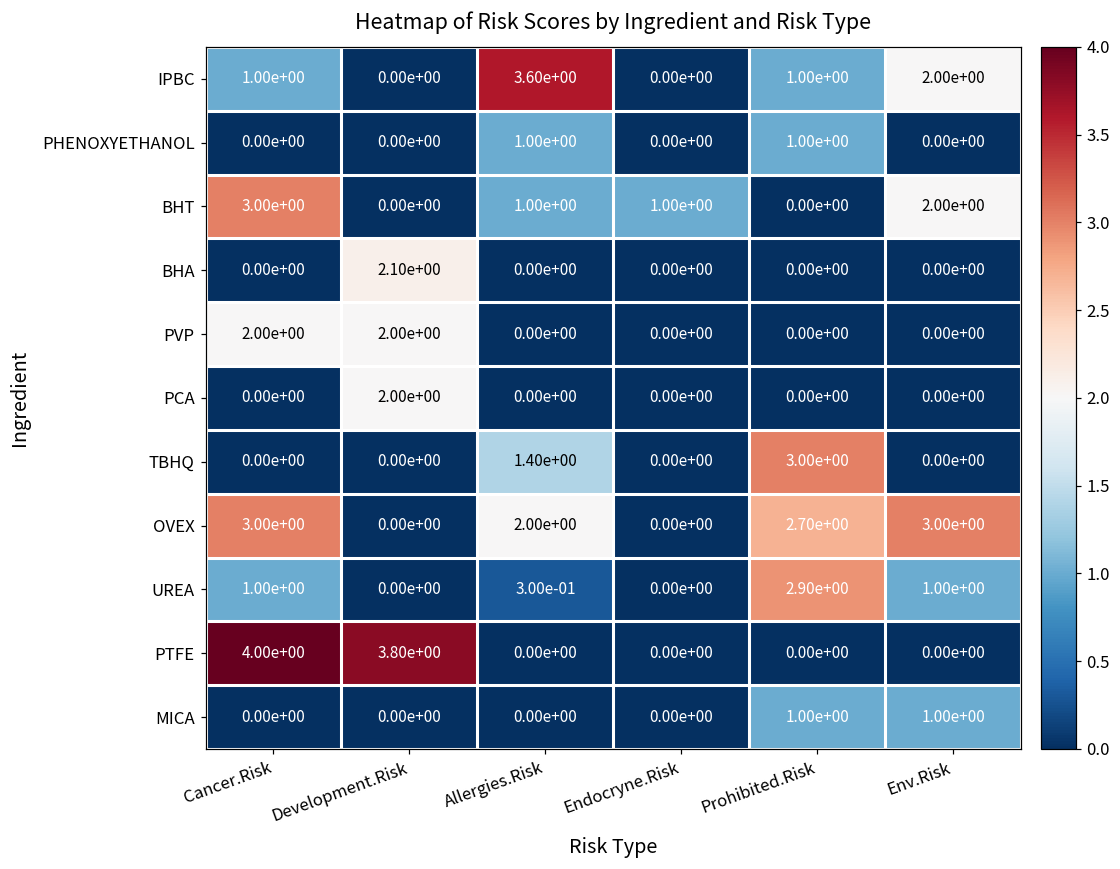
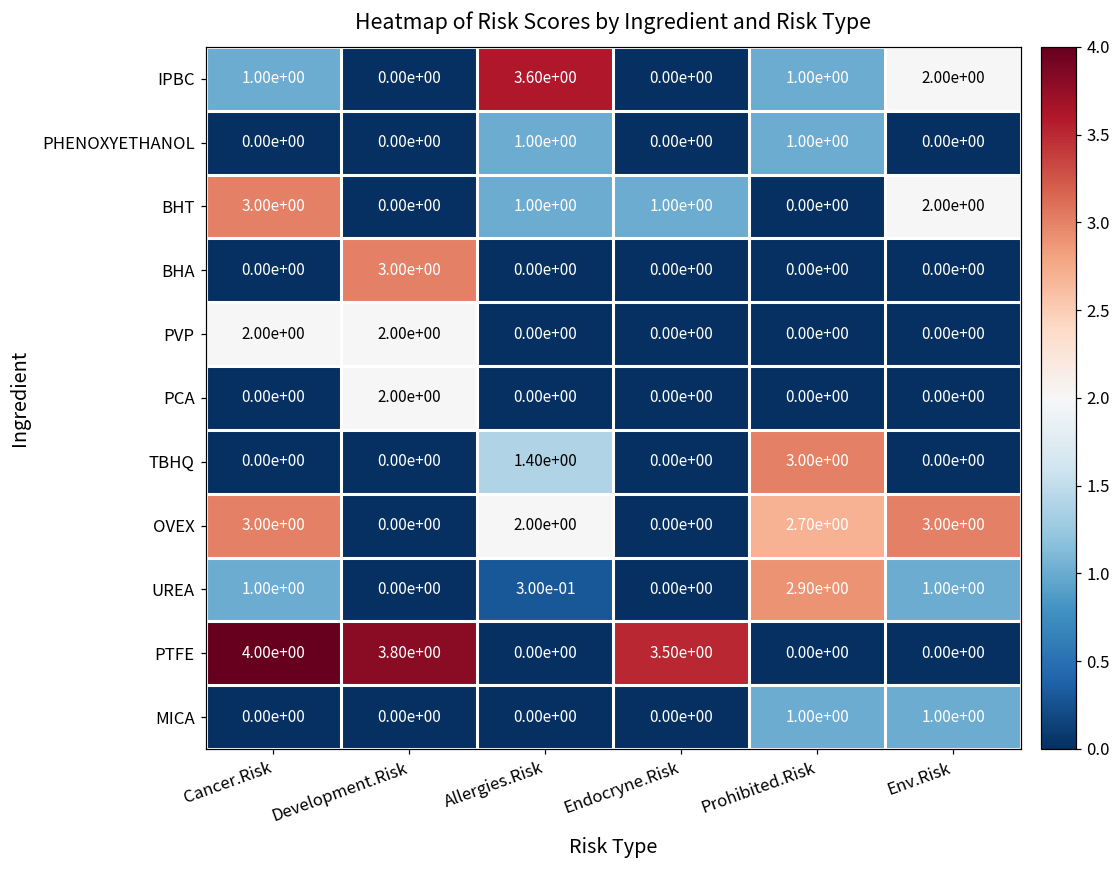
  {
    "IPBC": {
      "Cancer.Risk": "1.00e+00",
      "Development.Risk": "0.00e+00",
      "Allergies.Risk": "3.60e+00",
      "Endocryne.Risk": "0.00e+00",
      "Prohibited.Risk": "1.00e+00",
      "Env.Risk": "2.00e+00"
    },
    "PHENOXYETHANOL": {
      "Cancer.Risk": "0.00e+00",
      "Development.Risk": "0.00e+00",
      "Allergies.Risk": "1.00e+00",
      "Endocryne.Risk": "0.00e+00",
      "Prohibited.Risk": "1.00e+00",
      "Env.Risk": "0.00e+00"
    },
    "BHT": {
      "Cancer.Risk": "3.00e+00",
      "Development.Risk": "0.00e+00",
      "Allergies.Risk": "1.00e+00",
      "Endocryne.Risk": "1.00e+00",
      "Prohibited.Risk": "0.00e+00",
      "Env.Risk": "2.00e+00"
    },
    "BHA": {
      "Cancer.Risk": "0.00e+00",
-     "Development.Risk": "2.10e+00",
+     "Development.Risk": "3.00e+00",
      "Allergies.Risk": "0.00e+00",
      "Endocryne.Risk": "0.00e+00",
      "Prohibited.Risk": "0.00e+00",
      "Env.Risk": "0.00e+00"
    },
    "PVP": {
      "Cancer.Risk": "2.00e+00",
      "Development.Risk": "2.00e+00",
      "Allergies.Risk": "0.00e+00",
      "Endocryne.Risk": "0.00e+00",
      "Prohibited.Risk": "0.00e+00",
      "Env.Risk": "0.00e+00"
    },
    "PCA": {
      "Cancer.Risk": "0.00e+00",
      "Development.Risk": "2.00e+00",
      "Allergies.Risk": "0.00e+00",
      "Endocryne.Risk": "0.00e+00",
      "Prohibited.Risk": "0.00e+00",
      "Env.Risk": "0.00e+00"
    },
    "TBHQ": {
      "Cancer.Risk": "0.00e+00",
      "Development.Risk": "0.00e+00",
      "Allergies.Risk": "1.40e+00",
      "Endocryne.Risk": "0.00e+00",
      "Prohibited.Risk": "3.00e+00",
      "Env.Risk": "0.00e+00"
    },
    "OVEX": {
      "Cancer.Risk": "3.00e+00",
      "Development.Risk": "0.00e+00",
      "Allergies.Risk": "2.00e+00",
      "Endocryne.Risk": "0.00e+00",
      "Prohibited.Risk": "2.70e+00",
      "Env.Risk": "3.00e+00"
    },
    "UREA": {
      "Cancer.Risk": "1.00e+00",
      "Development.Risk": "0.00e+00",
      "Allergies.Risk": "3.00e-01",
      "Endocryne.Risk": "0.00e+00",
      "Prohibited.Risk": "2.90e+00",
      "Env.Risk": "1.00e+00"
    },
    "PTFE": {
      "Cancer.Risk": "4.00e+00",
      "Development.Risk": "3.80e+00",
      "Allergies.Risk": "0.00e+00",
-     "Endocryne.Risk": "0.00e+00",
+     "Endocryne.Risk": "3.50e+00",
      "Prohibited.Risk": "0.00e+00",
      "Env.Risk": "0.00e+00"
    },
    "MICA": {
      "Cancer.Risk": "0.00e+00",
      "Development.Risk": "0.00e+00",
      "Allergies.Risk": "0.00e+00",
      "Endocryne.Risk": "0.00e+00",
      "Prohibited.Risk": "1.00e+00",
      "Env.Risk": "1.00e+00"
    }
  }
